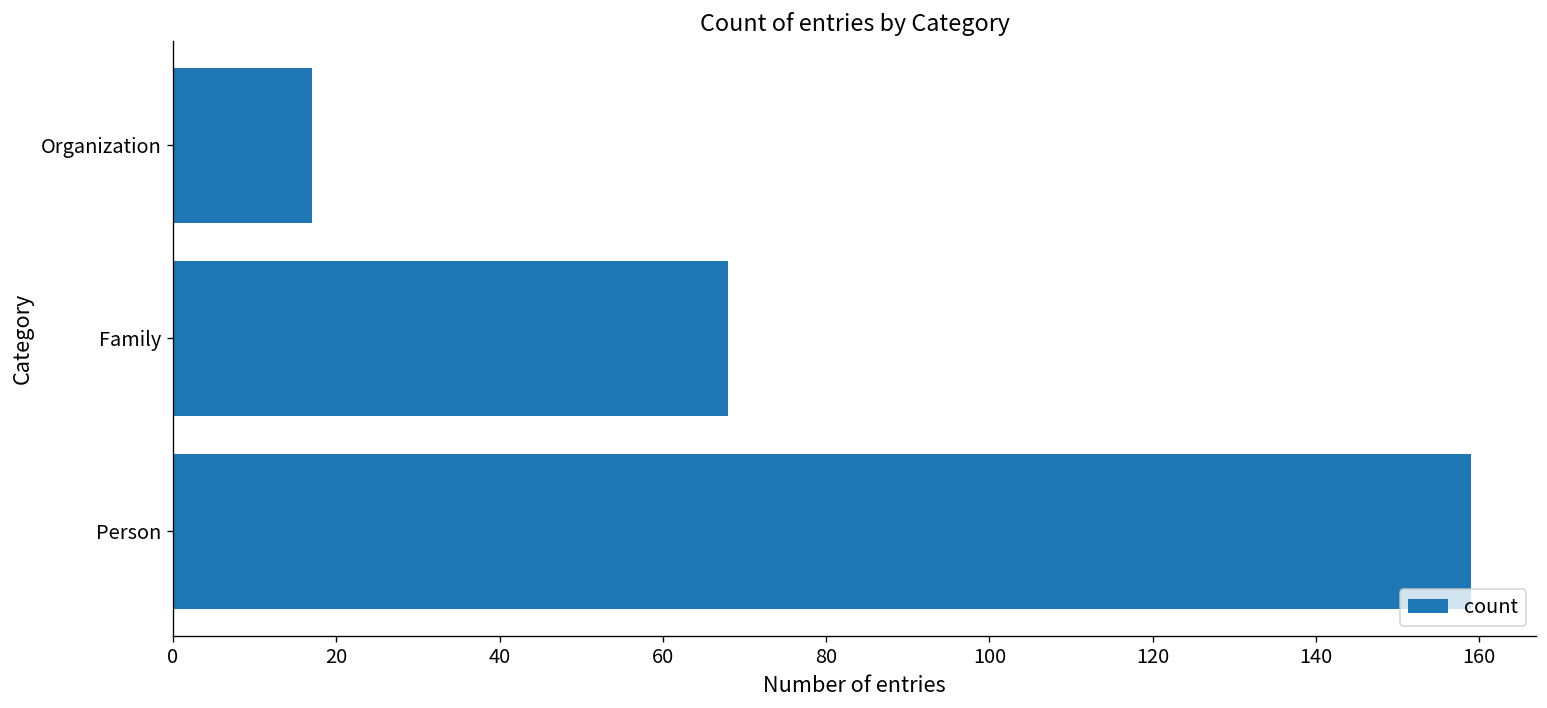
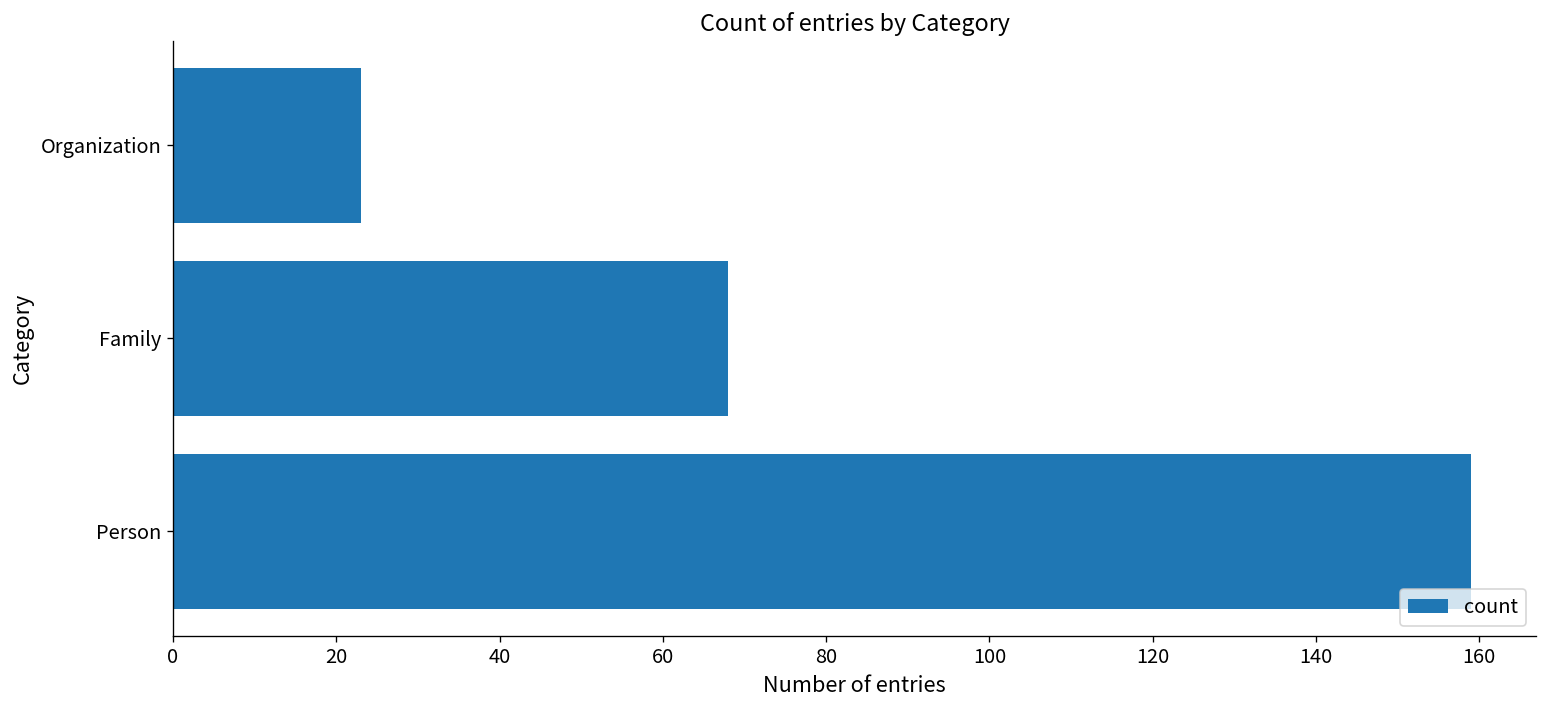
  {
-   "Organization": 17,
+   "Organization": 23,
    "Family": 68,
    "Person": 159
  }
